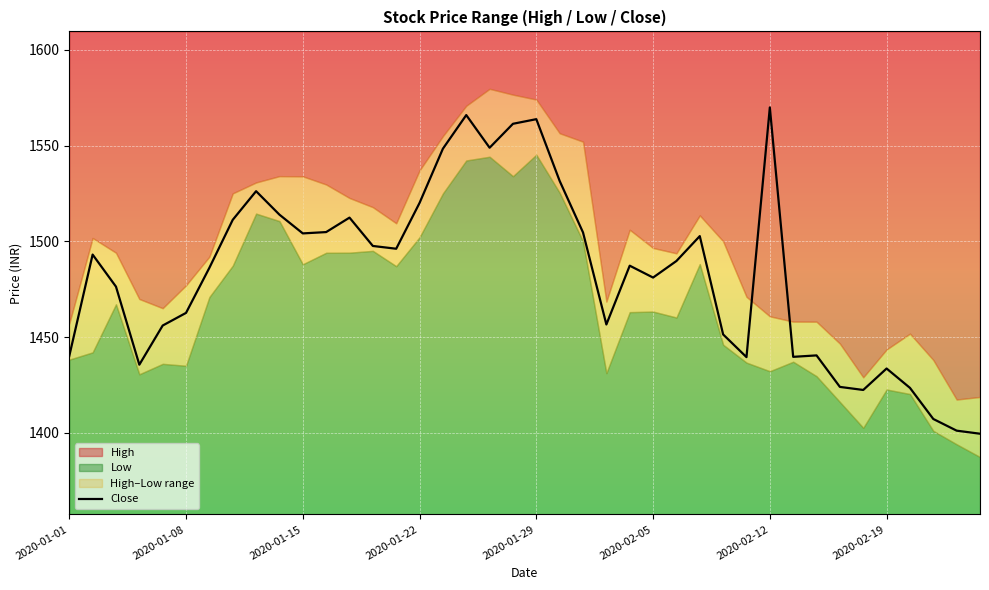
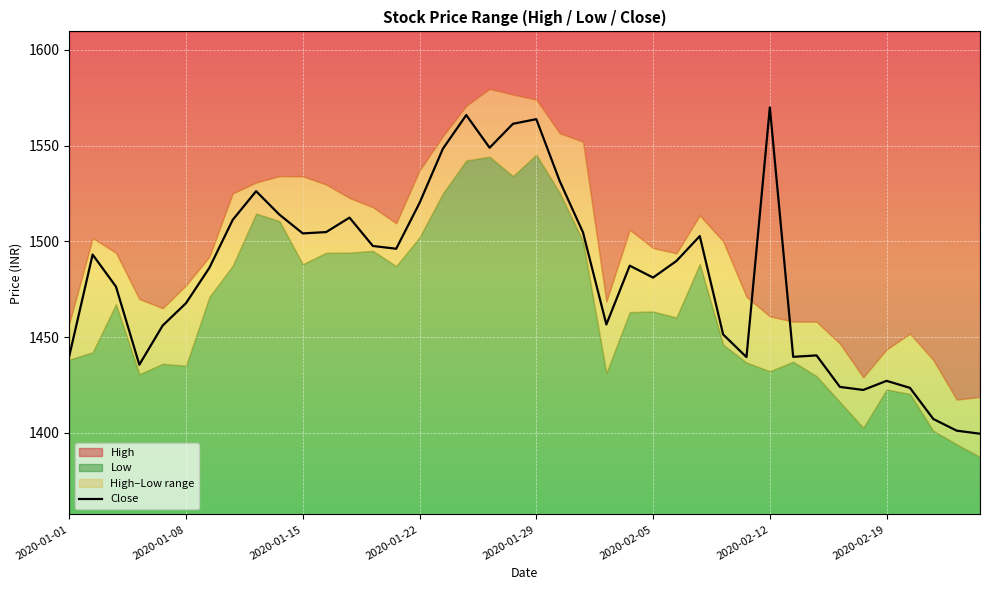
  {
    "Close": {
      "2020-01-01": 1440,
-     "2020-01-08": 1463,
+     "2020-01-08": 1468,
      "2020-01-15": 1504,
      "2020-01-22": 1520,
      "2020-01-29": 1564,
      "2020-02-05": 1481,
      "2020-02-12": 1570,
-     "2020-02-19": 1434
+     "2020-02-19": 1427
    },
    "High": {
      "2020-01-01": 153,
      "2020-01-08": 133,
      "2020-01-15": 76,
      "2020-01-22": 73,
      "2020-01-29": 36,
      "2020-02-05": 113,
      "2020-02-12": 149,
      "2020-02-19": 166
    },
    "Low": {
      "2020-01-01": 1438,
      "2020-01-08": 1435,
      "2020-01-15": 1488,
      "2020-01-22": 1502,
      "2020-01-29": 1545,
      "2020-02-05": 1463,
      "2020-02-12": 1432,
      "2020-02-19": 1423
    }
  }
